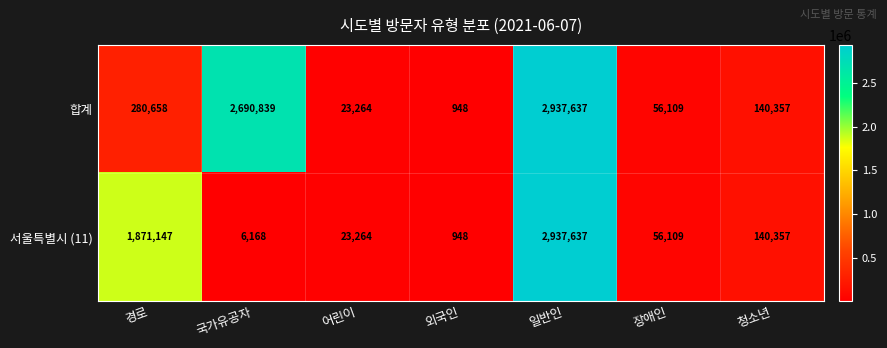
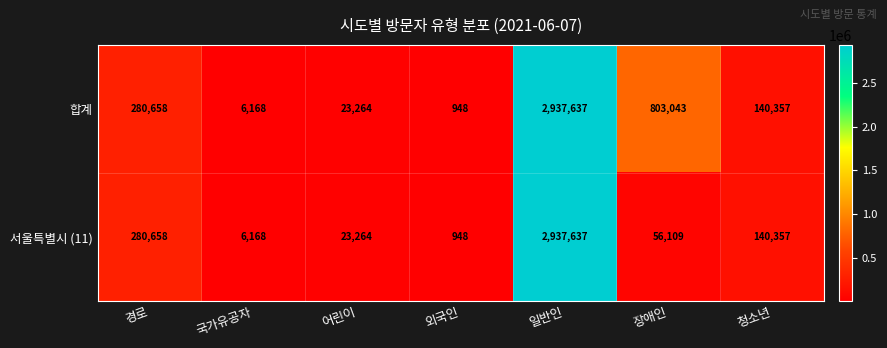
  {
    "합계": {
      "경로": "280,658",
-     "국가유공자": "2,690,839",
+     "국가유공자": "6,168",
      "어린이": "23,264",
      "외국인": "948",
      "일반인": "2,937,637",
-     "장애인": "56,109",
+     "장애인": "803,043",
      "청소년": "140,357"
    },
    "서울특별시 (11)": {
-     "경로": "1,871,147",
+     "경로": "280,658",
      "국가유공자": "6,168",
      "어린이": "23,264",
      "외국인": "948",
      "일반인": "2,937,637",
      "장애인": "56,109",
      "청소년": "140,357"
    }
  }
